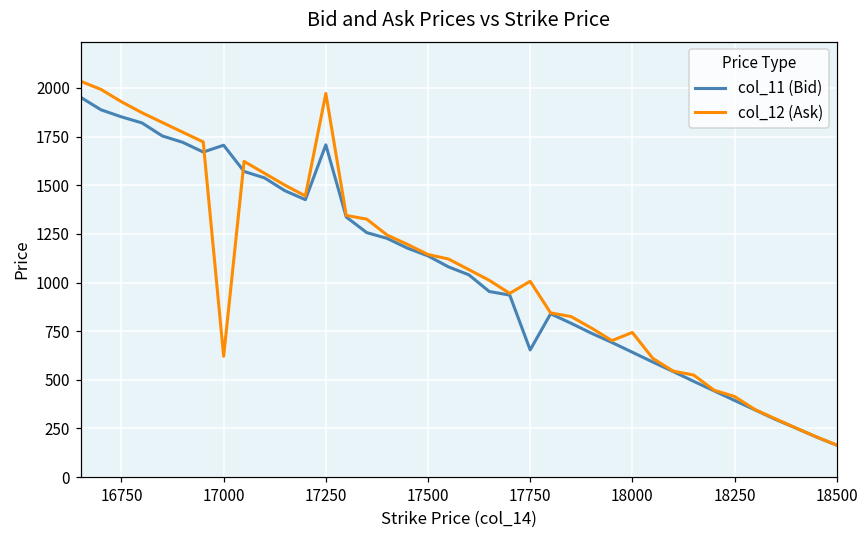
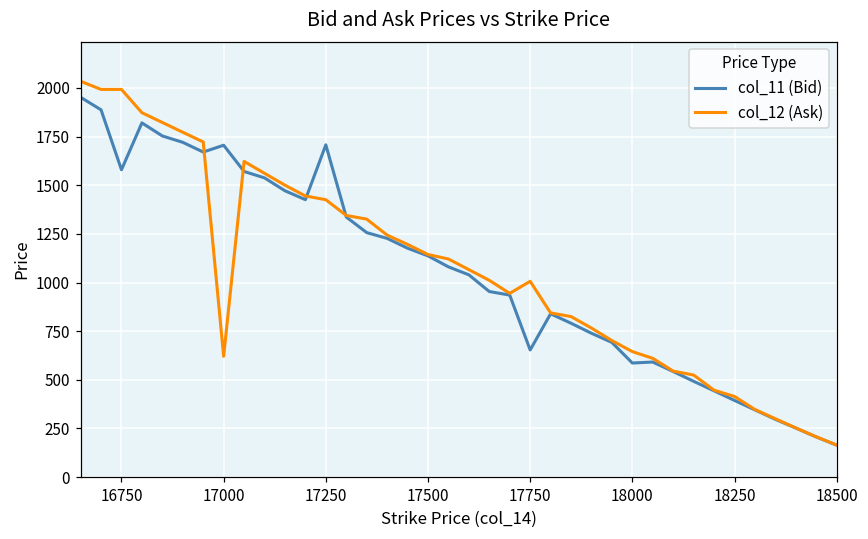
  {
    "col_11 (Bid)": {
-     "16750": 1850,
+     "16750": 1580,
      "17000": 1710,
      "17250": 1710,
      "17750": 650,
-     "18000": 640,
+     "18000": 590,
      "18250": 390
    },
    "col_12 (Ask)": {
-     "16750": 1930,
+     "16750": 1990,
      "17000": 620,
-     "17250": 1970,
+     "17250": 1430,
      "17750": 1010,
-     "18000": 740,
+     "18000": 650,
      "18250": 410
    }
  }
